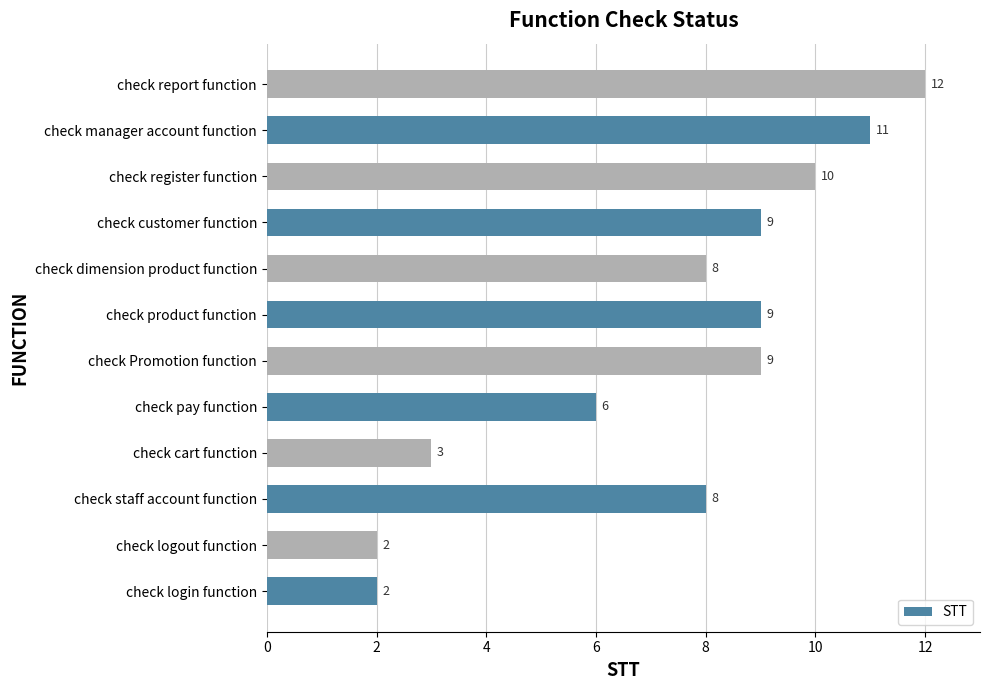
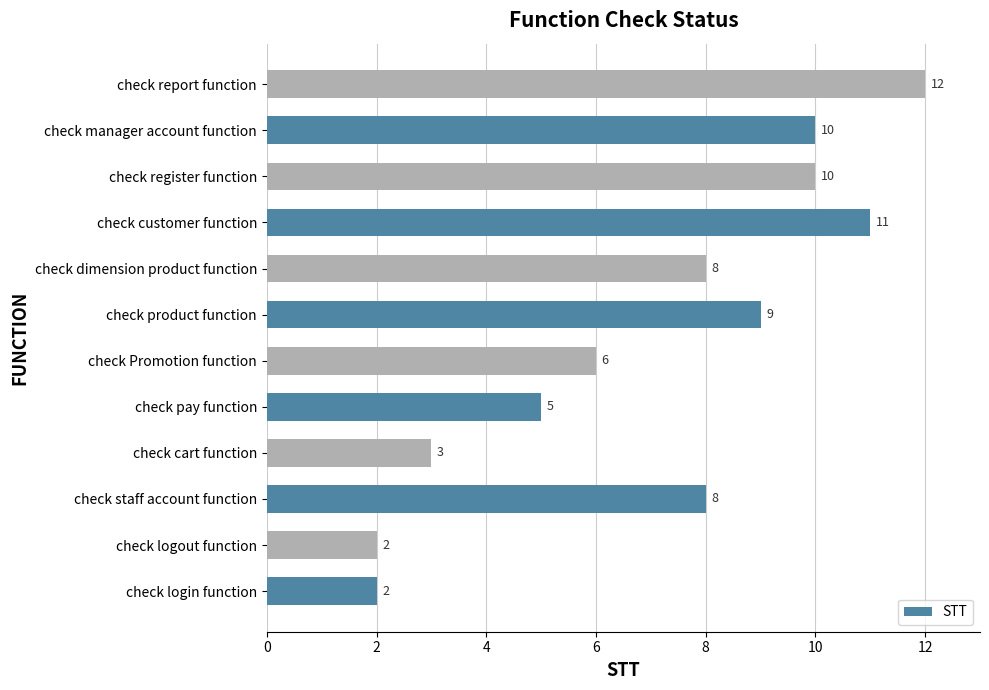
  {
    "check report function": 12,
-   "check manager account function": 11,
+   "check manager account function": 10,
    "check register function": 10,
-   "check customer function": 9,
+   "check customer function": 11,
    "check dimension product function": 8,
    "check product function": 9,
-   "check Promotion function": 9,
-   "check pay function": 6,
+   "check Promotion function": 6,
+   "check pay function": 5,
    "check cart function": 3,
    "check staff account function": 8,
    "check logout function": 2,
    "check login function": 2
  }
